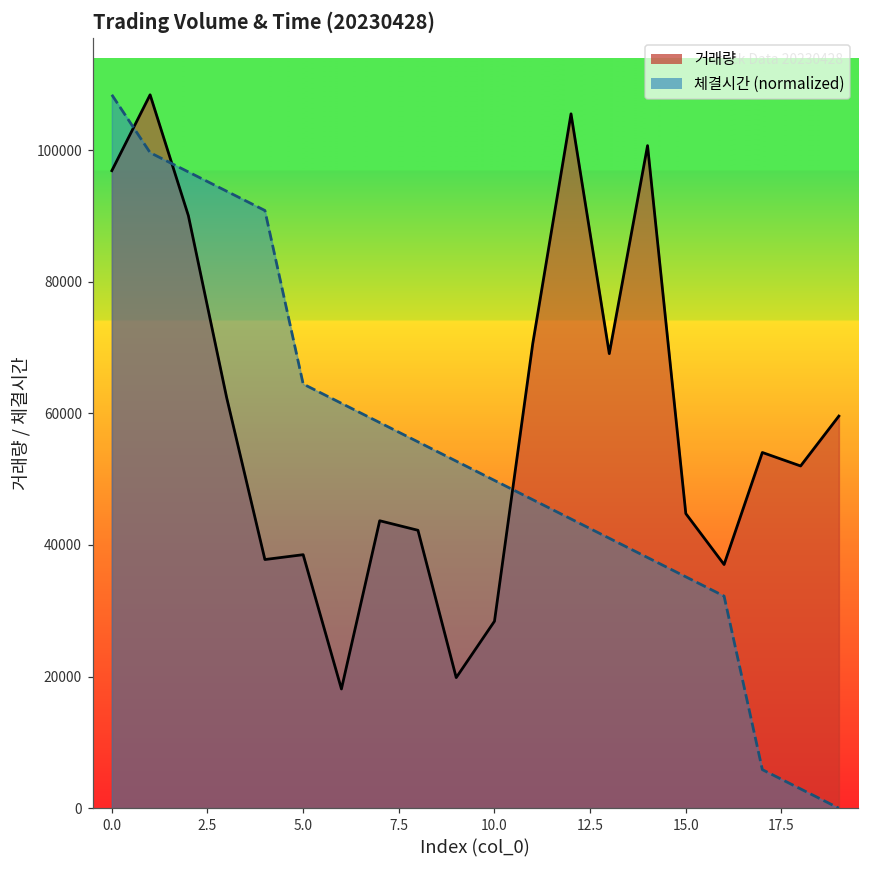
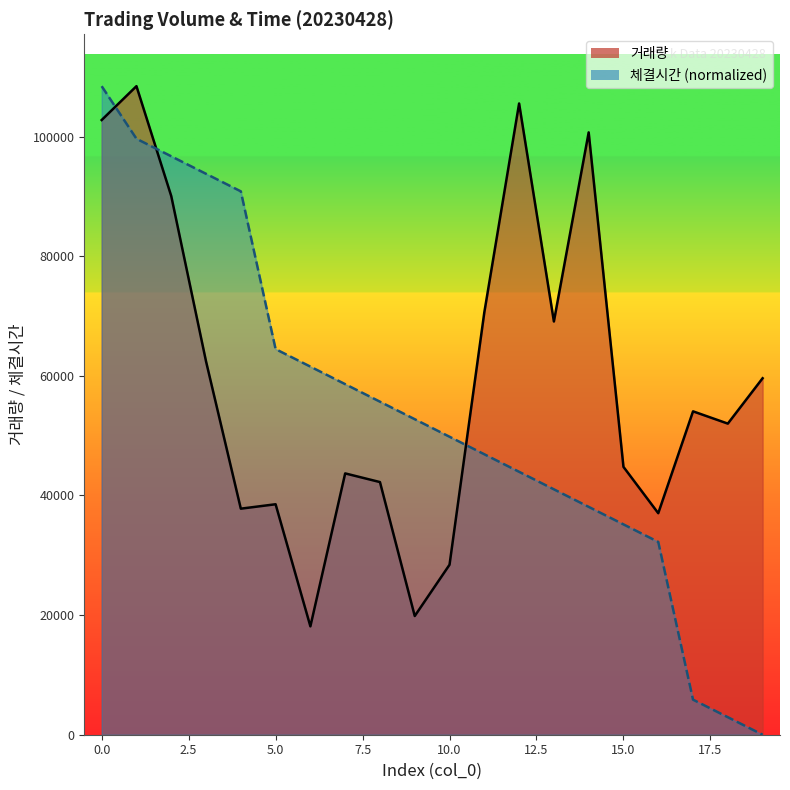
  {
    "거래량": {
-     "0.0": 97000,
+     "0.0": 103000,
      "5.0": 39000,
      "10.0": 28000,
      "15.0": 45000
    },
    "체결시간 (normalized)": {
      "0.0": 108000,
      "5.0": 64000,
      "10.0": 50000,
      "15.0": 35000
    }
  }
